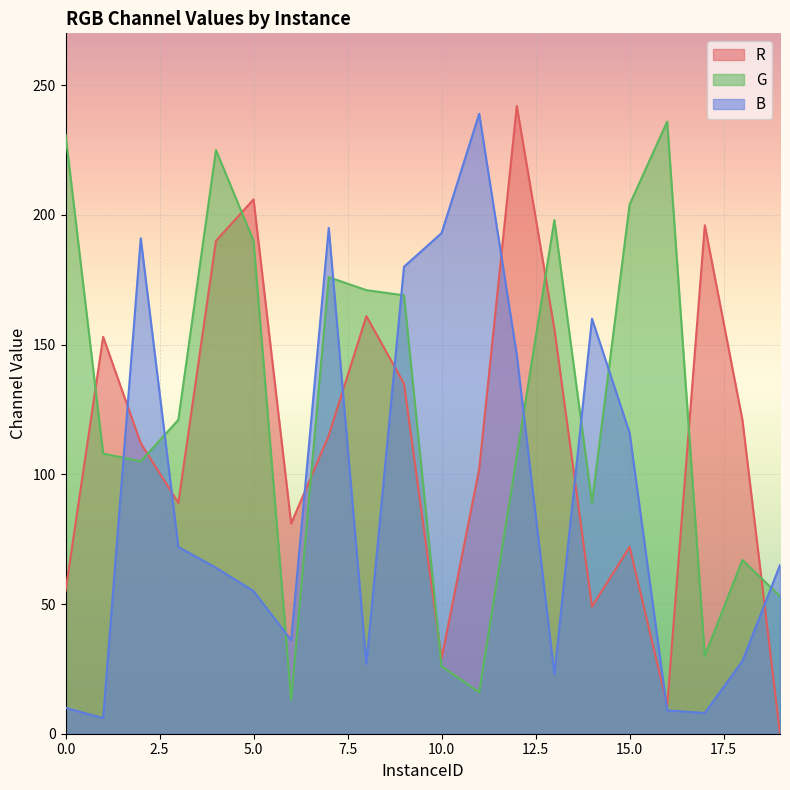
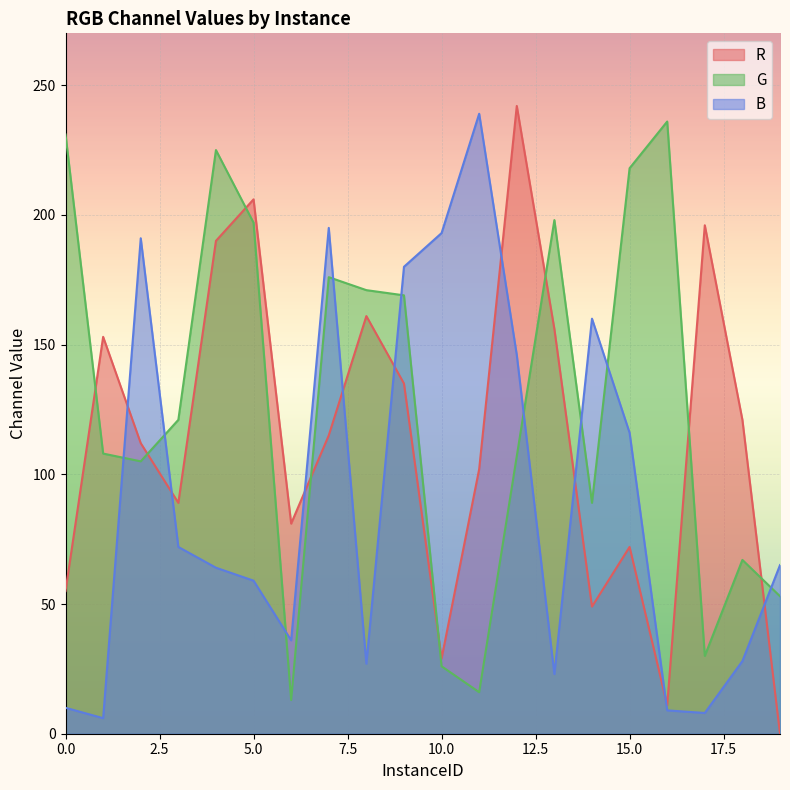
  {
    "R": {
      "0.0": 55,
      "5.0": 206,
      "10.0": 29,
      "15.0": 72
    },
    "G": {
      "0.0": 231,
-     "5.0": 190,
+     "5.0": 197,
      "10.0": 26,
-     "15.0": 204
+     "15.0": 218
    },
    "B": {
      "0.0": 10,
-     "5.0": 55,
+     "5.0": 59,
      "10.0": 193,
      "15.0": 116
    }
  }
